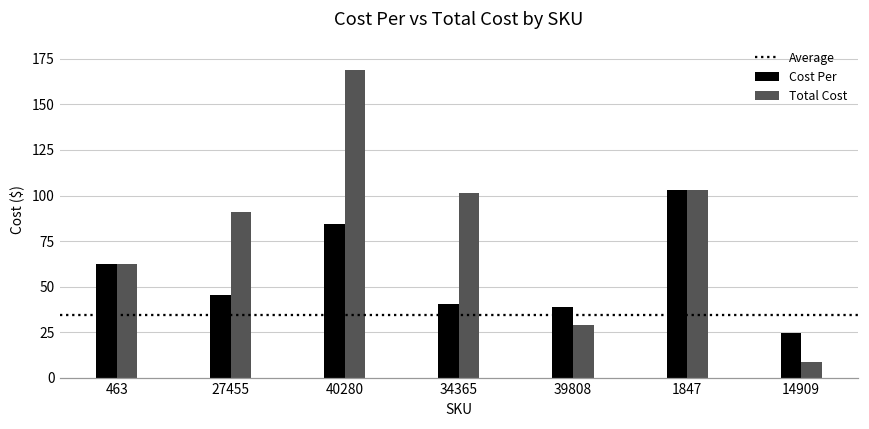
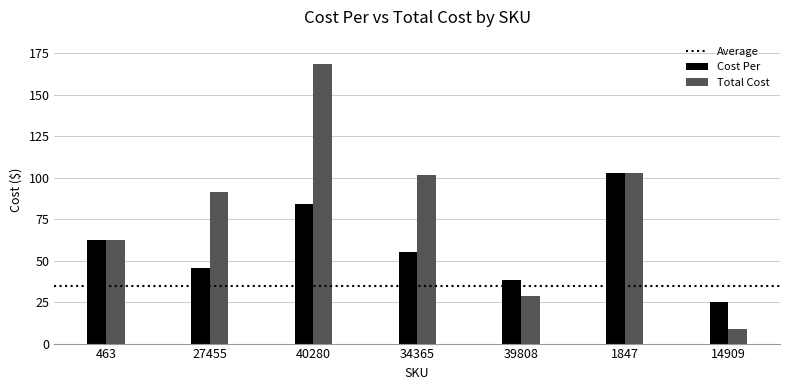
  {
    "Cost Per": {
      "463": 63,
      "27455": 46,
      "40280": 84,
-     "34365": 41,
+     "34365": 55,
      "39808": 39,
      "1847": 103,
      "14909": 25
    },
    "Total Cost": {
      "463": 63,
      "27455": 91,
      "40280": 169,
      "34365": 102,
      "39808": 29,
      "1847": 103,
      "14909": 9
    }
  }
